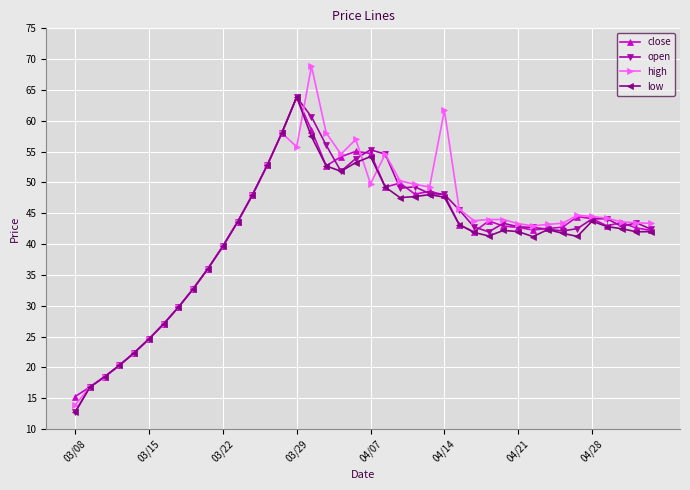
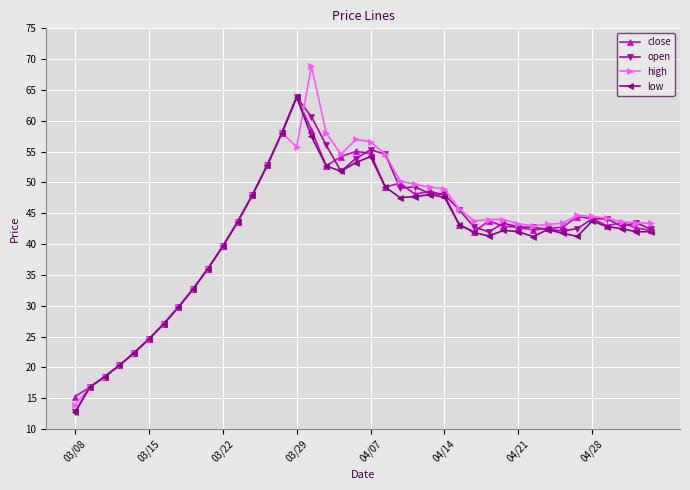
  {
    "high": {
      "03/08": 14,
      "03/29": 56,
-     "04/07": 50,
-     "04/14": 62,
+     "04/07": 57,
+     "04/14": 49,
      "04/21": 43
    }
  }
